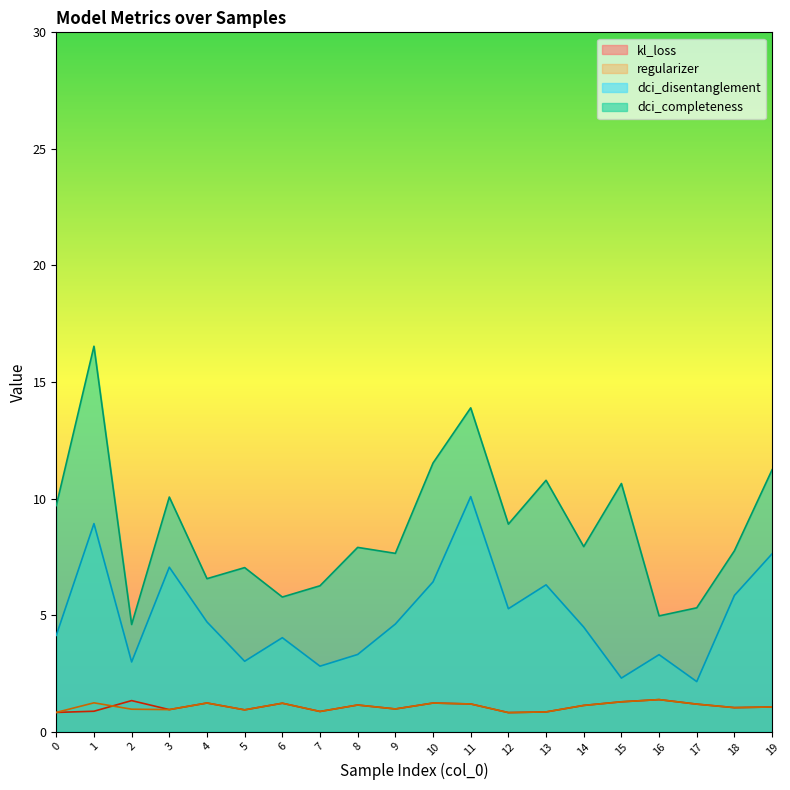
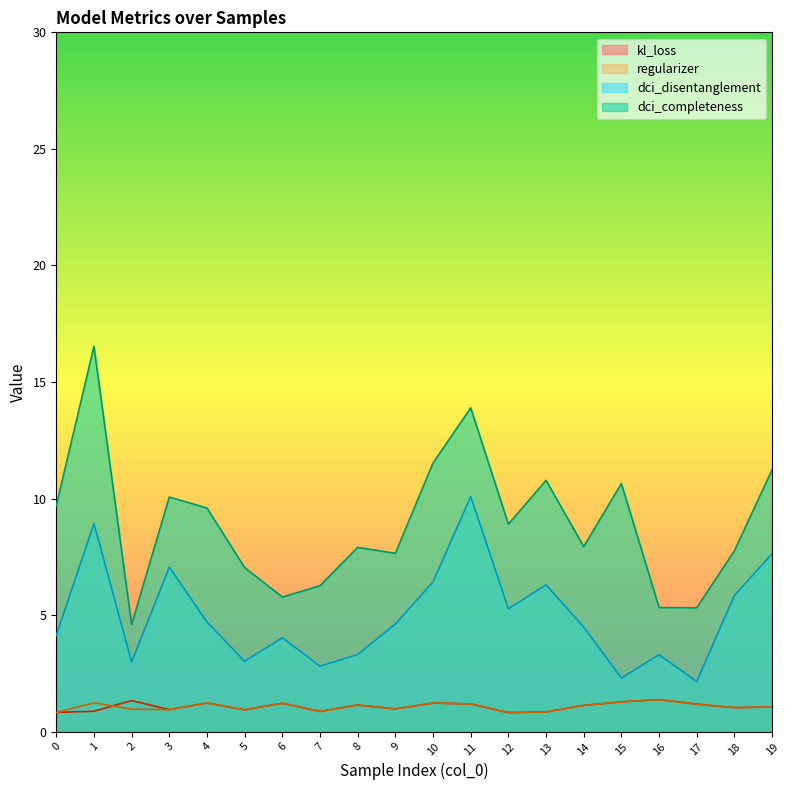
  {
    "kl_loss": {
      "1": 0.9,
      "2": 1.3
    },
    "regularizer": {
      "1": 1.2,
      "2": 1.0
    },
    "dci_disentanglement": {
      "0": 4.1,
      "1": 8.9,
      "2": 3.0,
      "3": 7.1,
      "4": 4.7,
      "5": 3.0,
      "6": 4.0,
      "7": 2.8,
      "8": 3.3,
      "9": 4.6,
      "10": 6.4,
      "11": 10.1,
      "12": 5.3,
      "13": 6.3,
      "14": 4.5,
      "15": 2.3,
      "16": 3.3,
      "17": 2.1,
      "18": 5.8,
      "19": 7.6
    },
    "dci_completeness": {
      "0": 9.7,
      "1": 16.5,
      "2": 4.6,
      "3": 10.1,
-     "4": 6.6,
+     "4": 9.6,
      "5": 7.0,
      "6": 5.8,
      "7": 6.3,
      "8": 7.9,
      "9": 7.6,
      "10": 11.5,
      "11": 13.9,
      "12": 8.9,
      "13": 10.8,
      "14": 7.9,
      "15": 10.6,
-     "16": 5.0,
+     "16": 5.3,
      "17": 5.3,
      "18": 7.8,
      "19": 11.2
    }
  }
